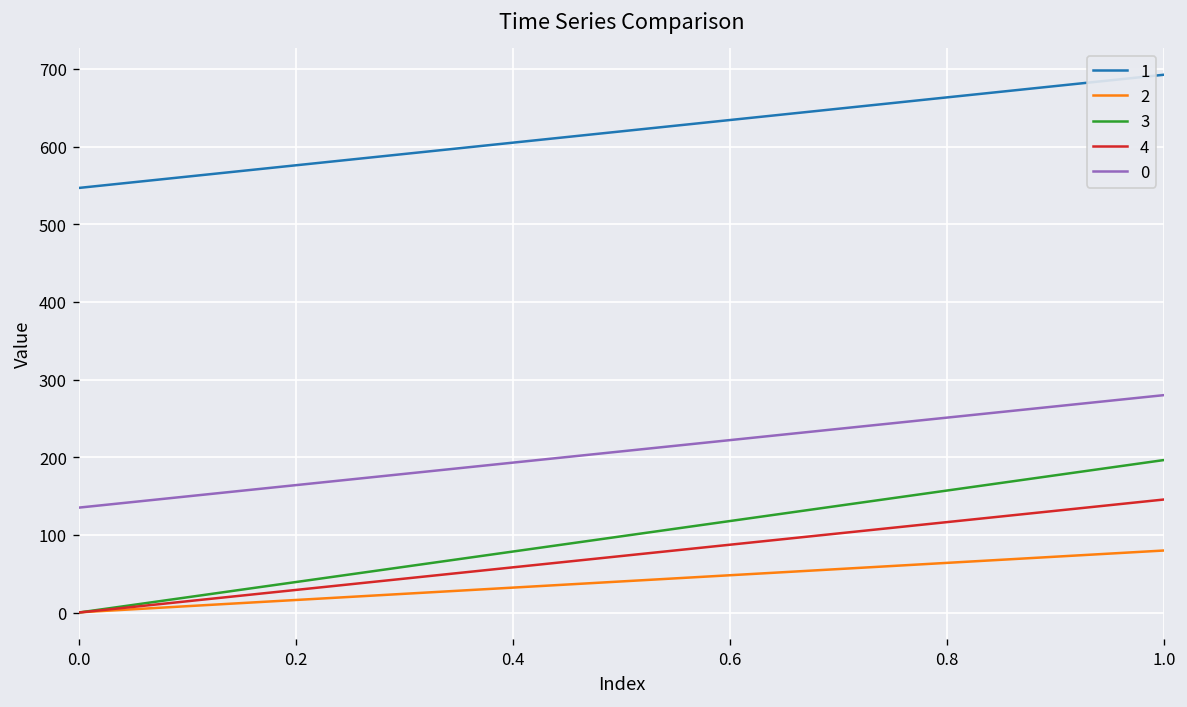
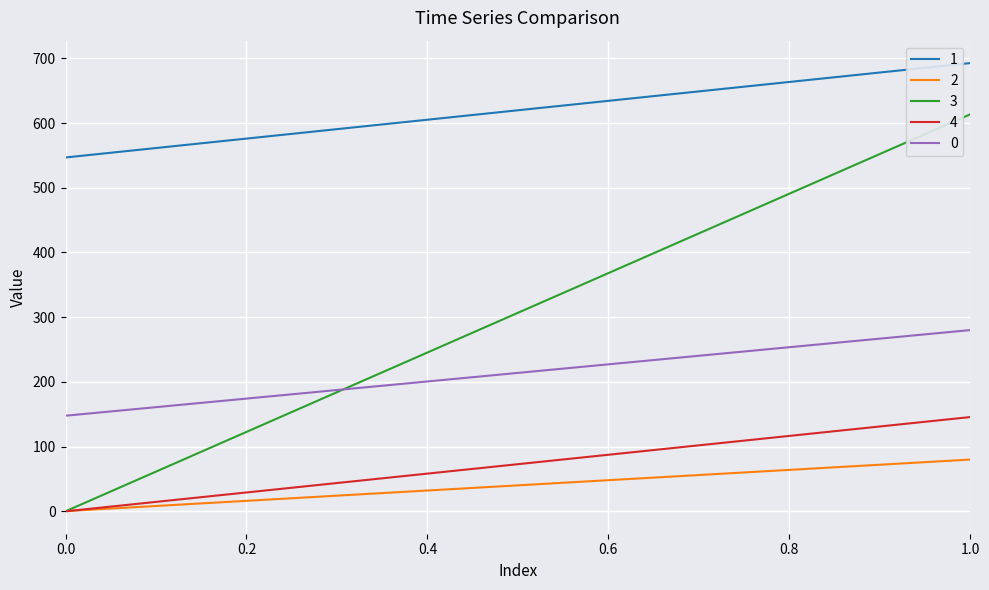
  {
    "1": {
      "0.0": 550,
      "1.0": 690
    },
    "2": {
      "1.0": 80
    },
    "3": {
-     "1.0": 200
+     "1.0": 610
    },
    "4": {
      "1.0": 150
    },
    "0": {
-     "0.0": 140,
+     "0.0": 150,
      "1.0": 280
    }
  }
